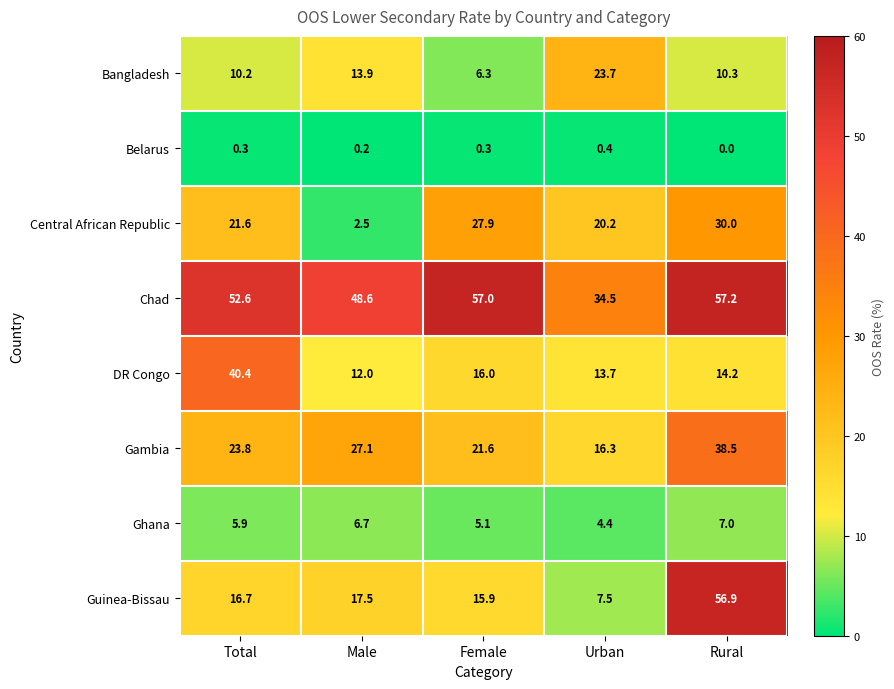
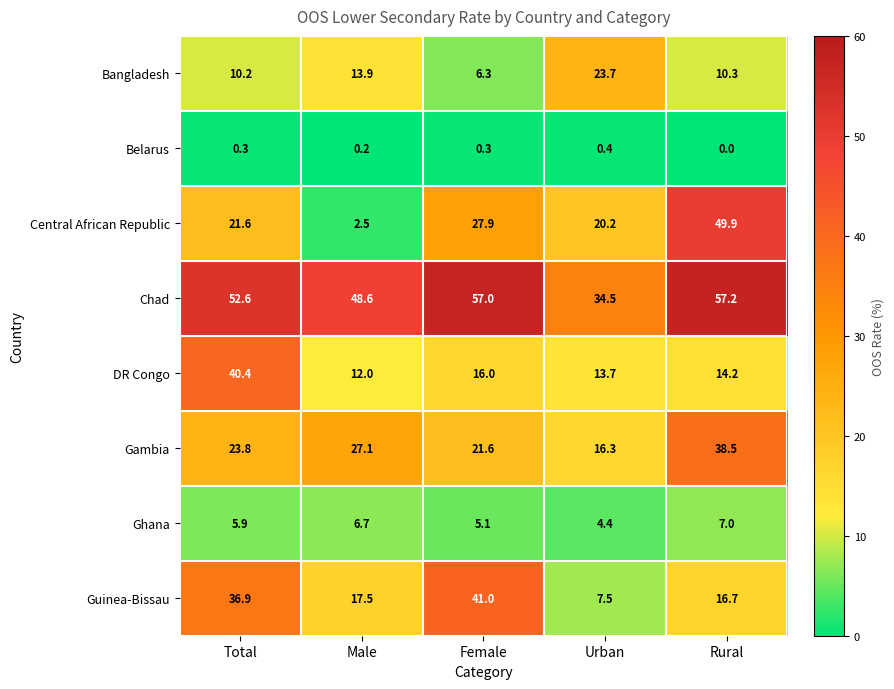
  {
    "Bangladesh": {
      "Total": 10.2,
      "Male": 13.9,
      "Female": 6.3,
      "Urban": 23.7,
      "Rural": 10.3
    },
    "Belarus": {
      "Total": 0.3,
      "Male": 0.2,
      "Female": 0.3,
      "Urban": 0.4,
      "Rural": 0.0
    },
    "Central African Republic": {
      "Total": 21.6,
      "Male": 2.5,
      "Female": 27.9,
      "Urban": 20.2,
-     "Rural": 30.0
+     "Rural": 49.9
    },
    "Chad": {
      "Total": 52.6,
      "Male": 48.6,
      "Female": 57.0,
      "Urban": 34.5,
      "Rural": 57.2
    },
    "DR Congo": {
      "Total": 40.4,
      "Male": 12.0,
      "Female": 16.0,
      "Urban": 13.7,
      "Rural": 14.2
    },
    "Gambia": {
      "Total": 23.8,
      "Male": 27.1,
      "Female": 21.6,
      "Urban": 16.3,
      "Rural": 38.5
    },
    "Ghana": {
      "Total": 5.9,
      "Male": 6.7,
      "Female": 5.1,
      "Urban": 4.4,
      "Rural": 7.0
    },
    "Guinea-Bissau": {
-     "Total": 16.7,
+     "Total": 36.9,
      "Male": 17.5,
-     "Female": 15.9,
+     "Female": 41.0,
      "Urban": 7.5,
-     "Rural": 56.9
+     "Rural": 16.7
    }
  }
